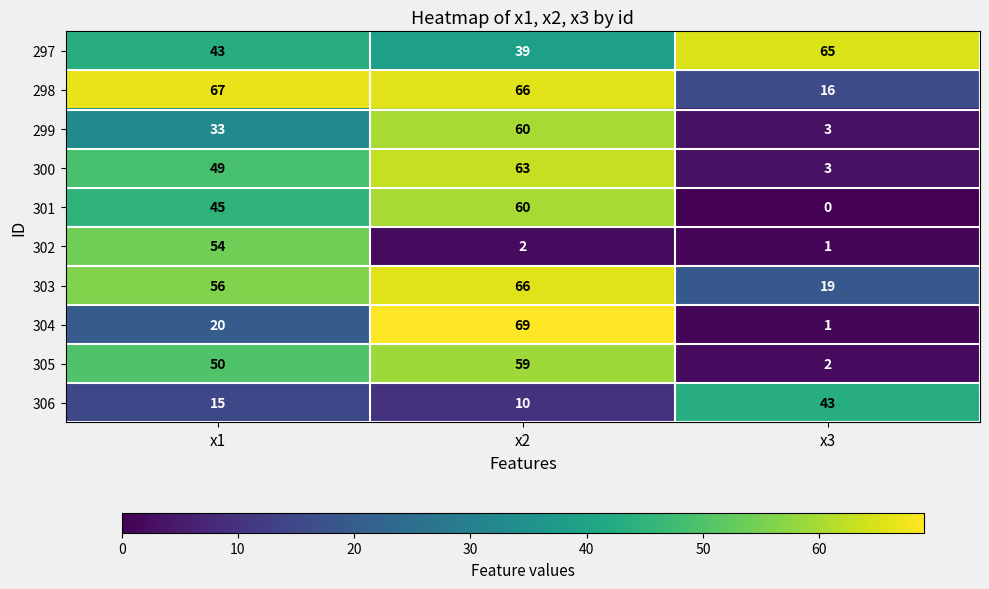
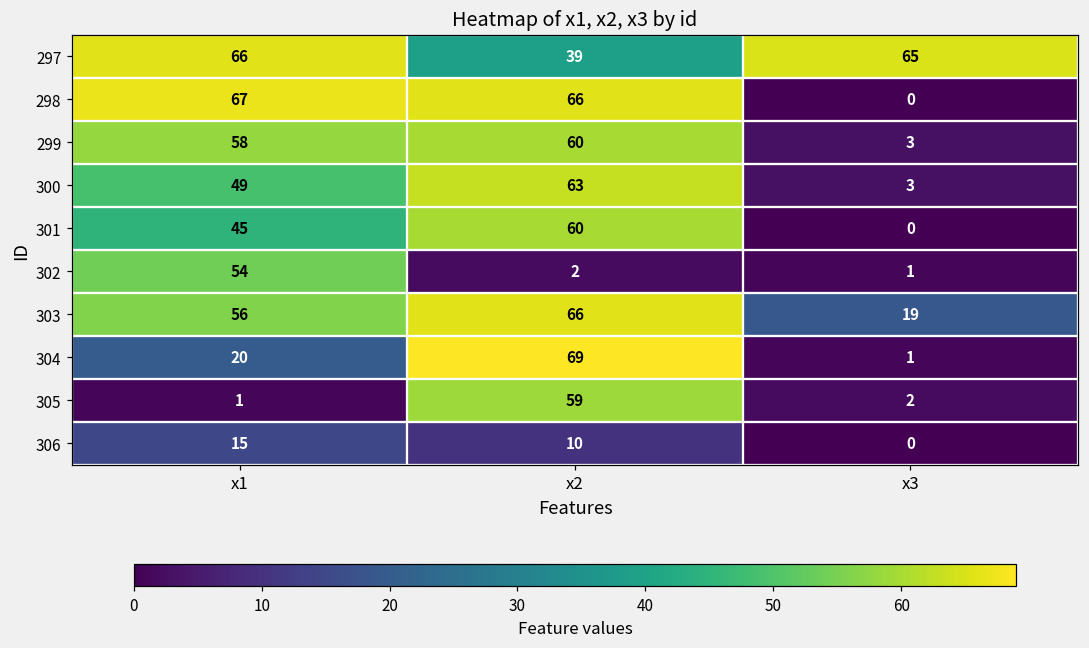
  {
    "297": {
-     "x1": 43,
+     "x1": 66,
      "x2": 39,
      "x3": 65
    },
    "298": {
      "x1": 67,
      "x2": 66,
-     "x3": 16
+     "x3": 0
    },
    "299": {
-     "x1": 33,
+     "x1": 58,
      "x2": 60,
      "x3": 3
    },
    "300": {
      "x1": 49,
      "x2": 63,
      "x3": 3
    },
    "301": {
      "x1": 45,
      "x2": 60,
      "x3": 0
    },
    "302": {
      "x1": 54,
      "x2": 2,
      "x3": 1
    },
    "303": {
      "x1": 56,
      "x2": 66,
      "x3": 19
    },
    "304": {
      "x1": 20,
      "x2": 69,
      "x3": 1
    },
    "305": {
-     "x1": 50,
+     "x1": 1,
      "x2": 59,
      "x3": 2
    },
    "306": {
      "x1": 15,
      "x2": 10,
-     "x3": 43
+     "x3": 0
    }
  }
